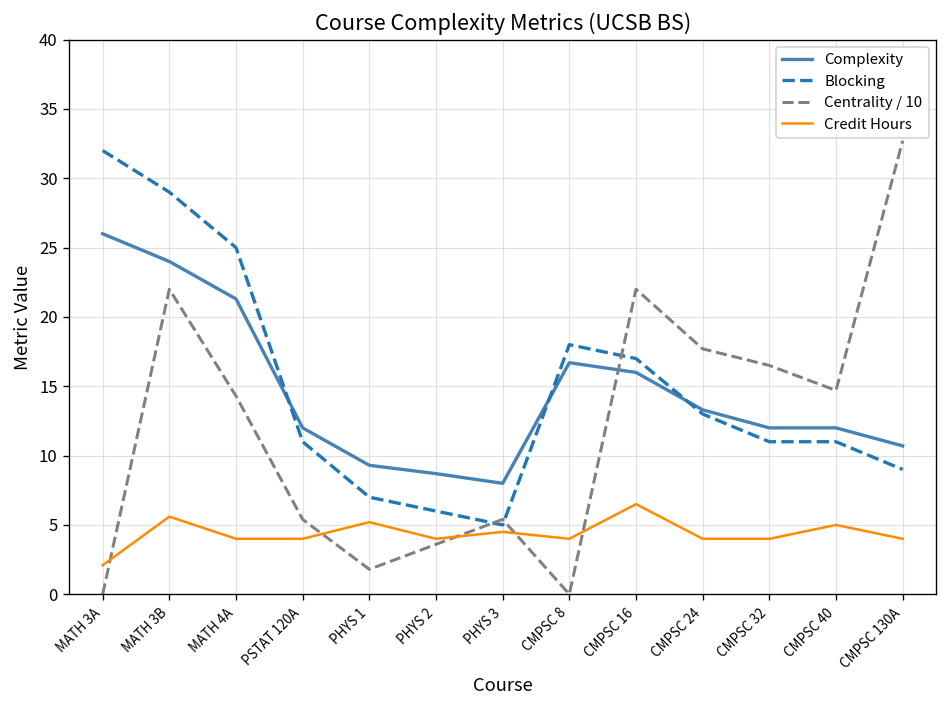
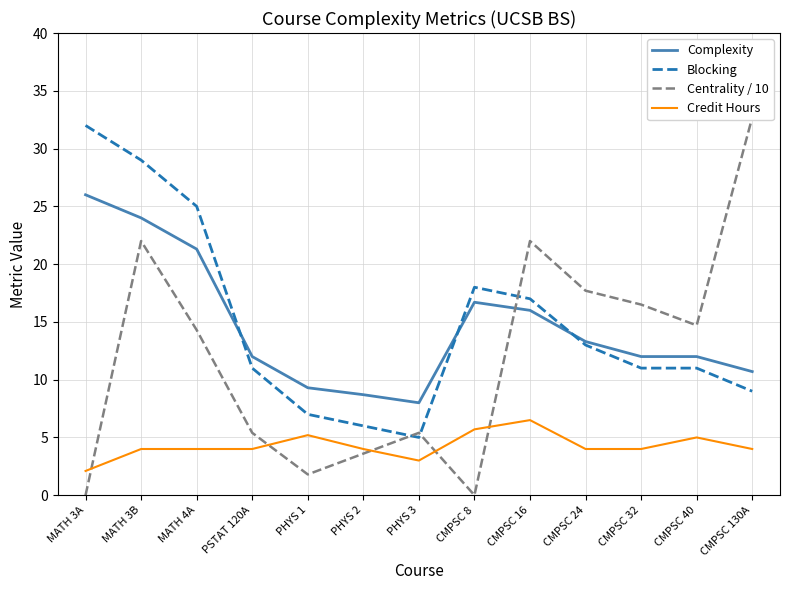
  {
    "Centrality / 10": {
      "MATH 3A": 0.0,
      "MATH 3B": 22.0,
      "MATH 4A": 14.3,
      "PSTAT 120A": 5.4,
      "PHYS 1": 1.8,
      "PHYS 2": 3.6,
      "PHYS 3": 5.4,
      "CMPSC 8": 0.0,
      "CMPSC 16": 22.0,
      "CMPSC 24": 17.7,
      "CMPSC 32": 16.5,
      "CMPSC 40": 14.7
    },
    "Credit Hours": {
      "MATH 3A": 2.1,
-     "MATH 3B": 5.6,
+     "MATH 3B": 4.0,
      "MATH 4A": 4.0,
      "PSTAT 120A": 4.0,
      "PHYS 1": 5.2,
      "PHYS 2": 4.0,
-     "PHYS 3": 4.5,
-     "CMPSC 8": 4.0,
+     "PHYS 3": 3.0,
+     "CMPSC 8": 5.7,
      "CMPSC 16": 6.5,
      "CMPSC 24": 4.0,
      "CMPSC 32": 4.0,
      "CMPSC 40": 5.0,
      "CMPSC 130A": 4.0
    }
  }
